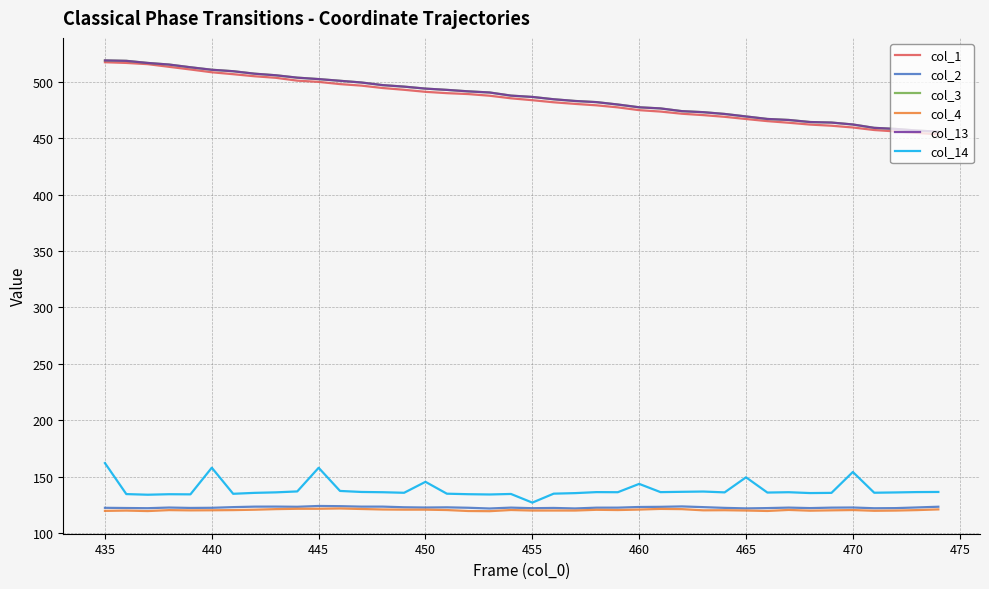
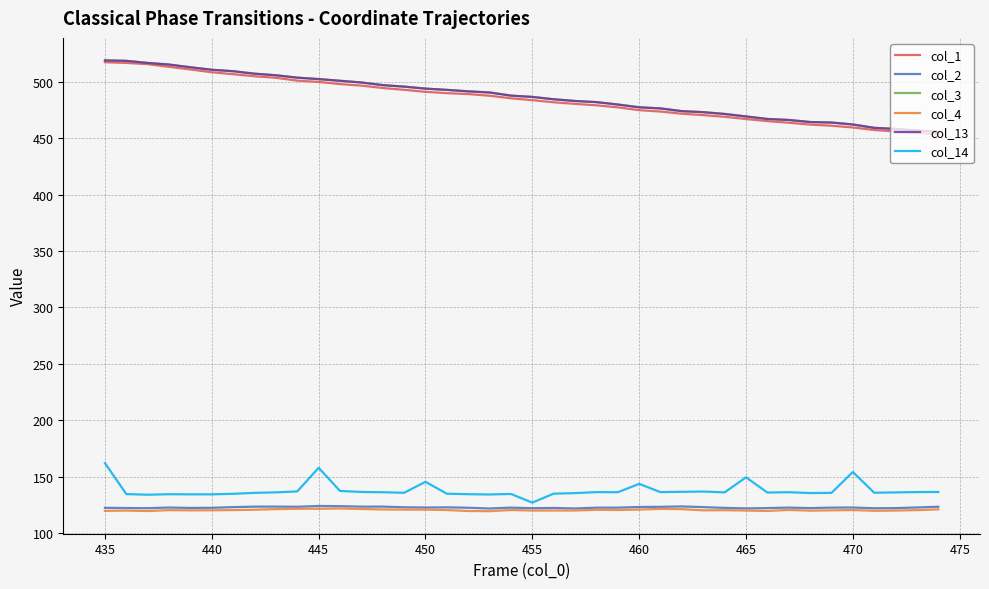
  {
    "col_2": {
      "435": 122,
      "445": 124,
      "460": 123
    },
    "col_13": {
      "445": 503,
      "450": 494,
      "455": 487,
      "460": 478,
      "470": 462
    },
    "col_14": {
      "435": 162,
-     "440": 158,
+     "440": 134,
      "445": 158,
      "450": 145,
      "455": 127,
      "460": 143,
      "465": 149,
      "470": 154
    }
  }
